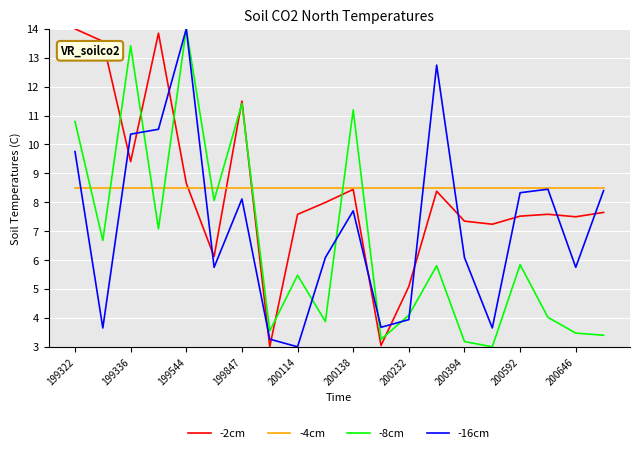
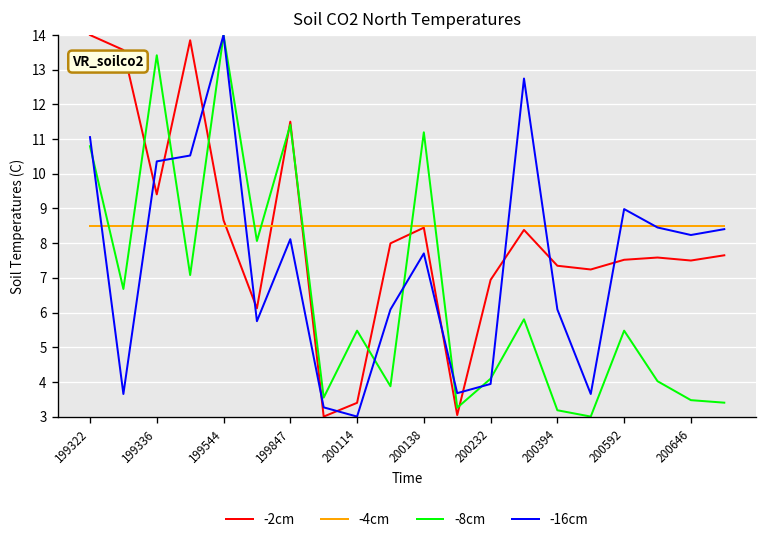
  {
    "-2cm": {
      "199322": 14.0,
      "199336": 9.4,
      "199544": 8.7,
      "199847": 11.5,
-     "200114": 7.6,
-     "200232": 5.1,
+     "200114": 3.4,
+     "200232": 6.9,
      "200394": 7.3,
      "200592": 7.5,
      "200646": 7.5
    },
    "-4cm": {
      "199322": 8.5,
      "199336": 8.5,
      "199544": 8.5,
      "199847": 8.5,
      "200114": 8.5,
      "200232": 8.5,
      "200394": 8.5,
      "200592": 8.5,
      "200646": 8.5
    },
    "-8cm": {
      "199322": 10.8,
      "199336": 13.4,
      "199847": 11.4,
      "200114": 5.5,
      "200138": 11.2,
      "200232": 4.1,
      "200394": 3.2,
-     "200592": 5.8,
+     "200592": 5.5,
      "200646": 3.5
    },
    "-16cm": {
-     "199322": 9.8,
+     "199322": 11.1,
      "199336": 10.4,
      "199847": 8.1,
      "200114": 3.0,
      "200138": 7.7,
      "200232": 3.9,
      "200394": 6.1,
-     "200592": 8.3,
-     "200646": 5.8
+     "200592": 9.0,
+     "200646": 8.2
    }
  }
